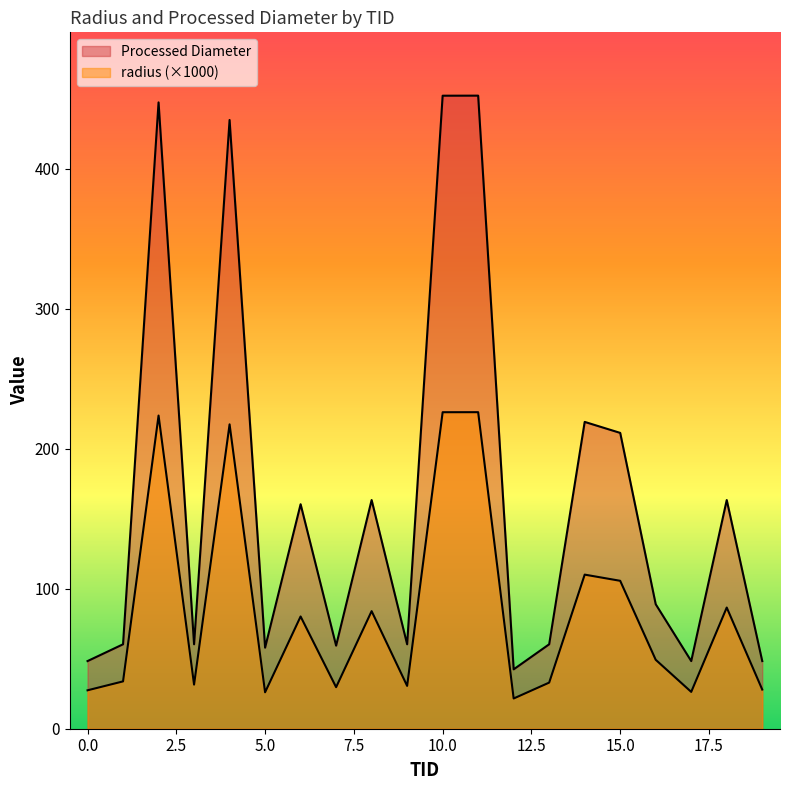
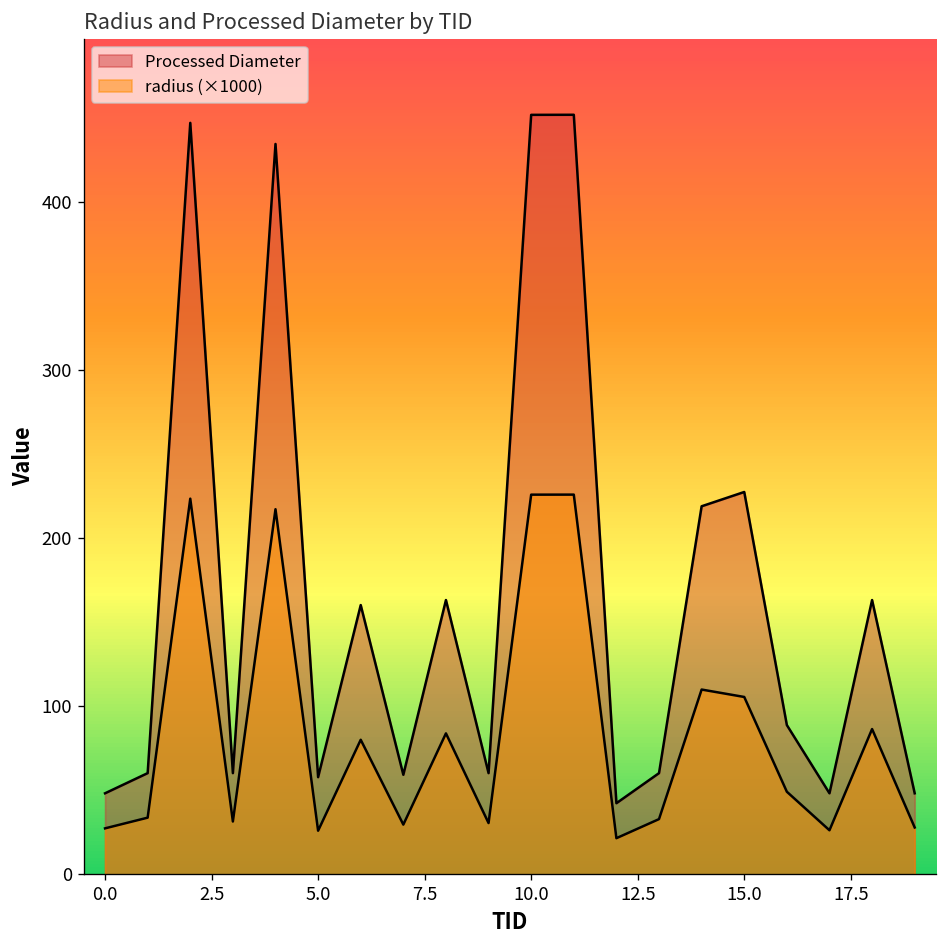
  {
    "Processed Diameter": {
      "0.0": 48,
      "5.0": 58,
      "10.0": 452,
-     "15.0": 211
+     "15.0": 228
    },
    "radius (×1000)": {
      "0.0": 27,
      "5.0": 26,
      "10.0": 226,
      "15.0": 106
    }
  }
